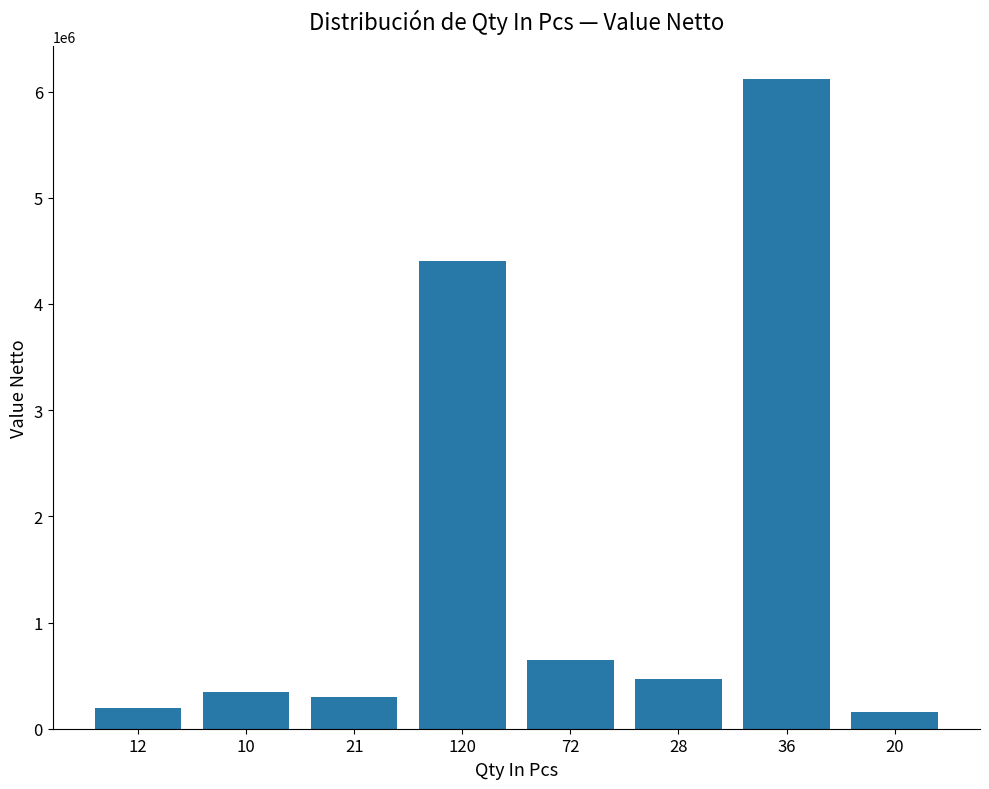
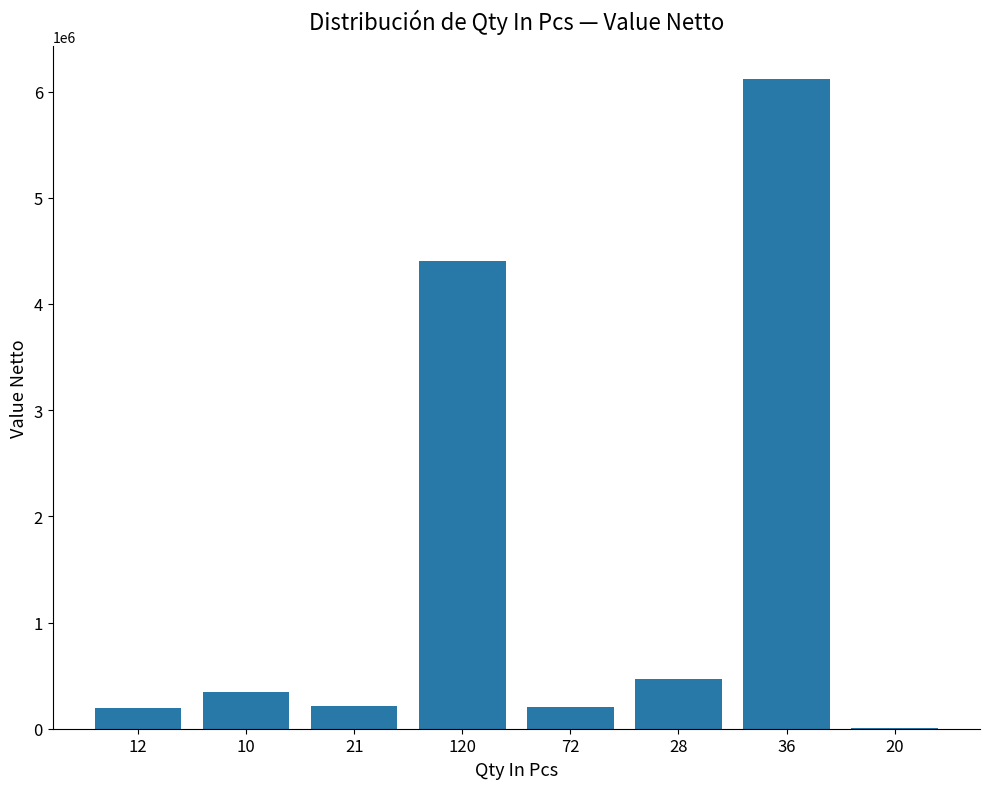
  {
    "12": 200000,
    "10": 350000,
-   "21": 300000,
+   "21": 220000,
    "120": 4400000,
-   "72": 640000,
+   "72": 210000,
    "28": 470000,
    "36": 6120000,
-   "20": 160000
+   "20": 10000
  }
